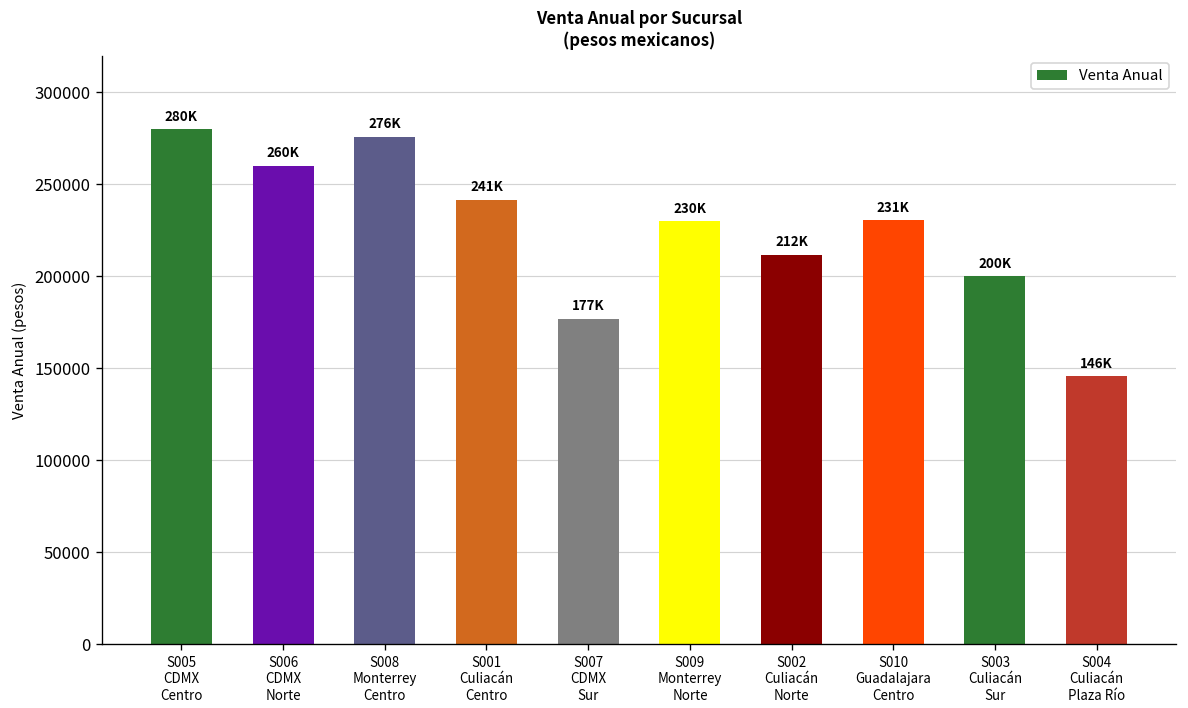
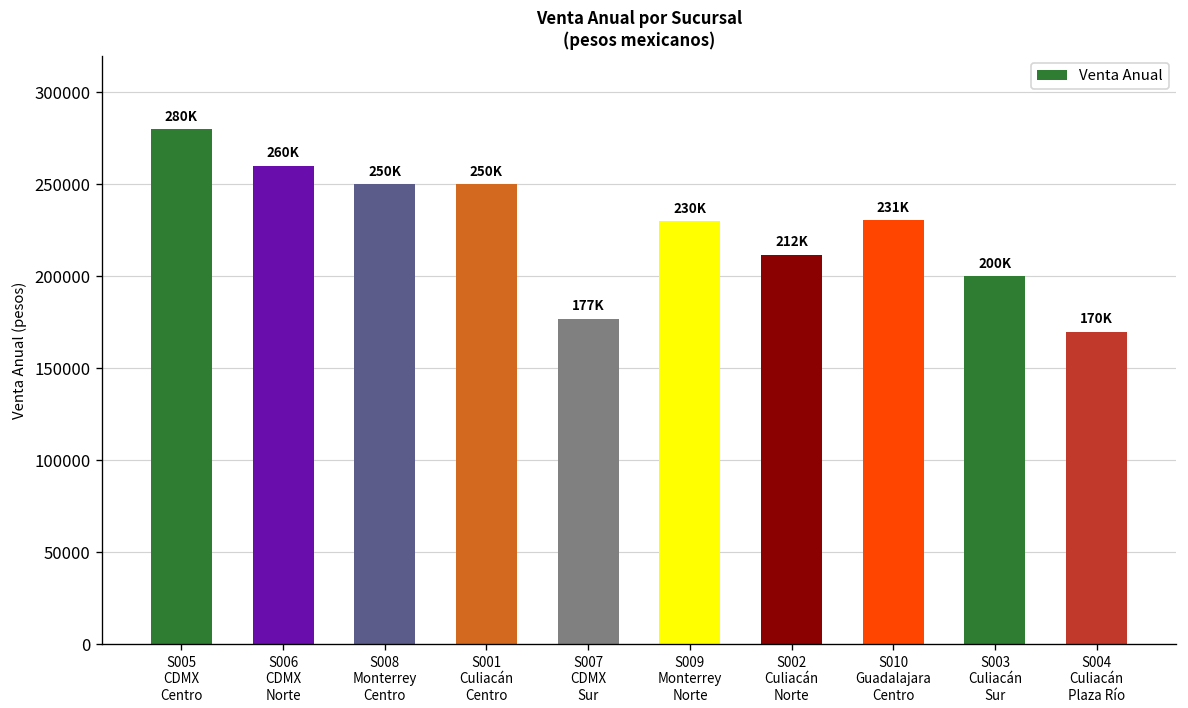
  {
    "S005 CDMX Centro": "280K",
    "S006 CDMX Norte": "260K",
-   "S008 Monterrey Centro": "276K",
-   "S001 Culiacán Centro": "241K",
+   "S008 Monterrey Centro": "250K",
+   "S001 Culiacán Centro": "250K",
    "S007 CDMX Sur": "177K",
    "S009 Monterrey Norte": "230K",
    "S002 Culiacán Norte": "212K",
    "S010 Guadalajara Centro": "231K",
    "S003 Culiacán Sur": "200K",
-   "S004 Culiacán Plaza Río": "146K"
+   "S004 Culiacán Plaza Río": "170K"
  }
